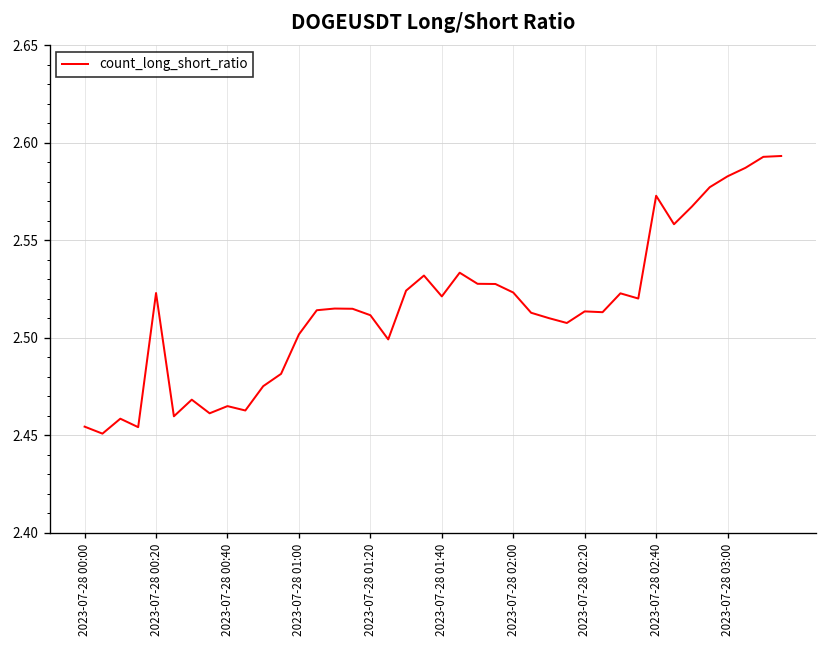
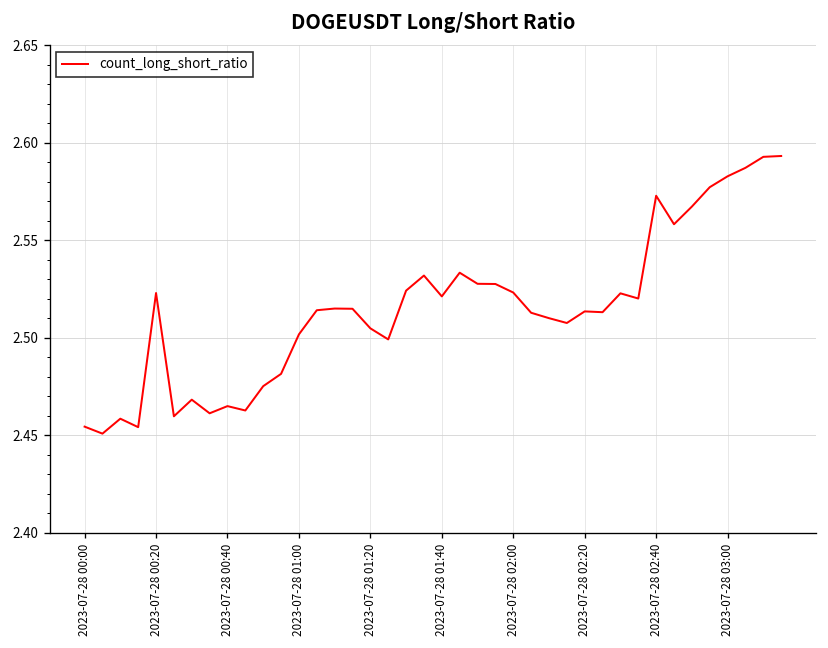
  {
    "2023-07-28 00:00": 2.454,
    "2023-07-28 00:20": 2.523,
    "2023-07-28 00:40": 2.465,
    "2023-07-28 01:00": 2.502,
-   "2023-07-28 01:20": 2.512,
+   "2023-07-28 01:20": 2.505,
    "2023-07-28 01:40": 2.521,
    "2023-07-28 02:00": 2.523,
    "2023-07-28 02:20": 2.514,
    "2023-07-28 02:40": 2.573,
    "2023-07-28 03:00": 2.583
  }
